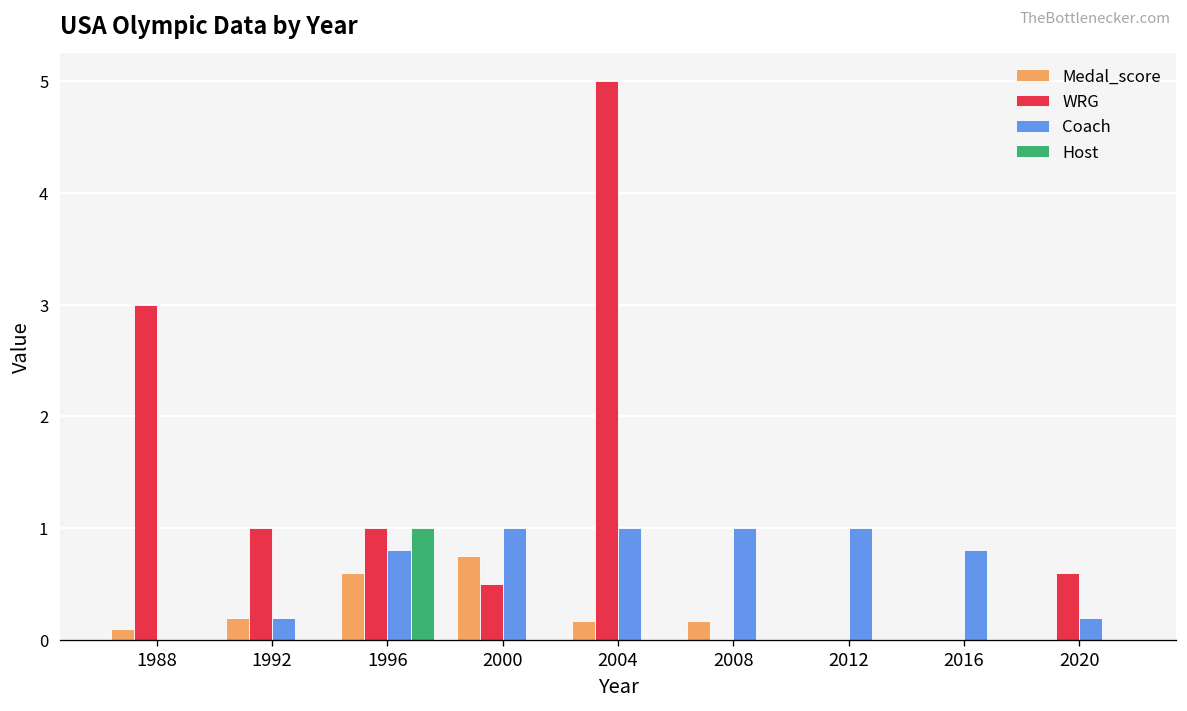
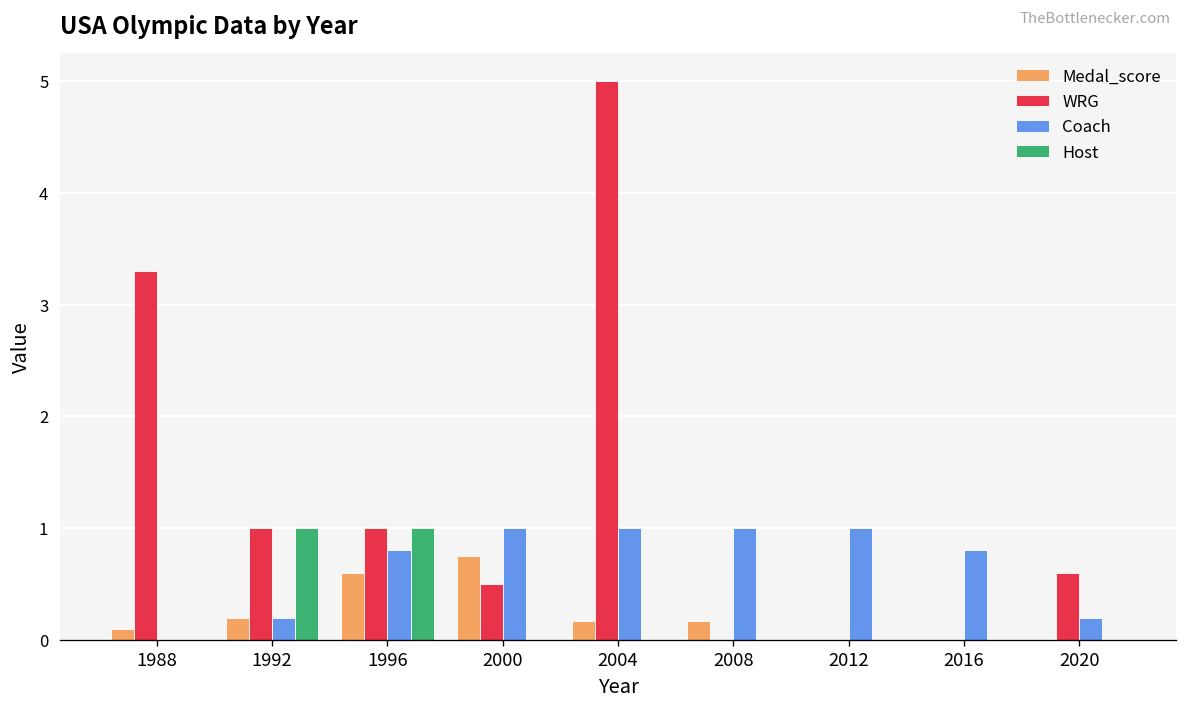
  {
    "Medal_score": {
      "1988": 0.1,
      "1992": 0.2,
      "1996": 0.6,
      "2000": 0.8,
      "2004": 0.2,
      "2008": 0.2,
      "2012": 0.0,
      "2016": 0.0,
      "2020": 0.0
    },
    "WRG": {
-     "1988": 3.0,
+     "1988": 3.3,
      "1992": 1.0,
      "1996": 1.0,
      "2000": 0.5,
      "2004": 5.0,
      "2008": 0.0,
      "2012": 0.0,
      "2016": 0.0,
      "2020": 0.6
    },
    "Coach": {
      "1988": 0.0,
      "1992": 0.2,
      "1996": 0.8,
      "2000": 1.0,
      "2004": 1.0,
      "2008": 1.0,
      "2012": 1.0,
      "2016": 0.8,
      "2020": 0.2
    },
    "Host": {
      "1988": 0,
-     "1992": 0,
+     "1992": 1,
      "1996": 1,
      "2000": 0,
      "2004": 0,
      "2008": 0,
      "2012": 0,
      "2016": 0,
      "2020": 0
    }
  }
